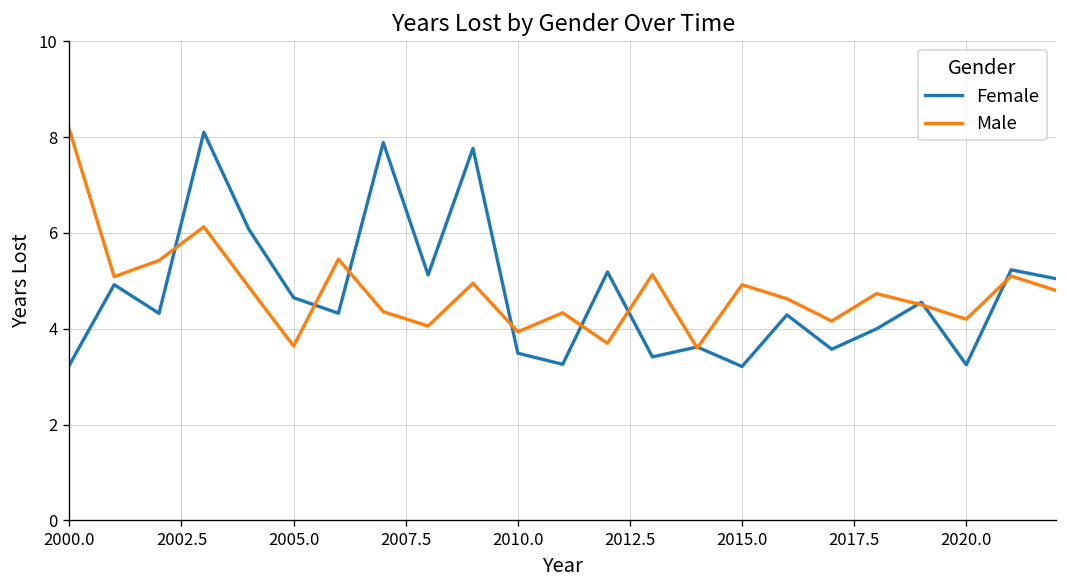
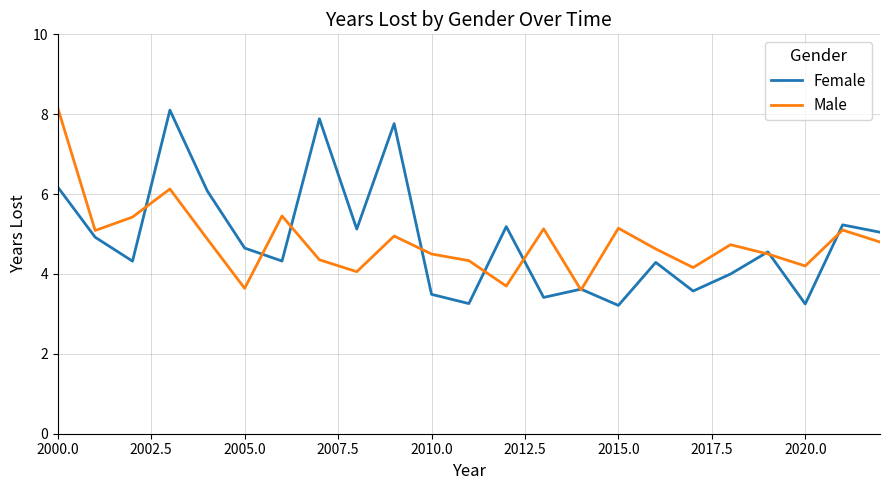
  {
    "Female": {
-     "2000.0": 3.2,
+     "2000.0": 6.2,
      "2005.0": 4.6,
      "2010.0": 3.5,
      "2015.0": 3.2,
      "2020.0": 3.2
    },
    "Male": {
      "2000.0": 8.2,
      "2005.0": 3.6,
-     "2010.0": 3.9,
-     "2015.0": 4.9,
+     "2010.0": 4.5,
+     "2015.0": 5.1,
      "2020.0": 4.2
    }
  }
